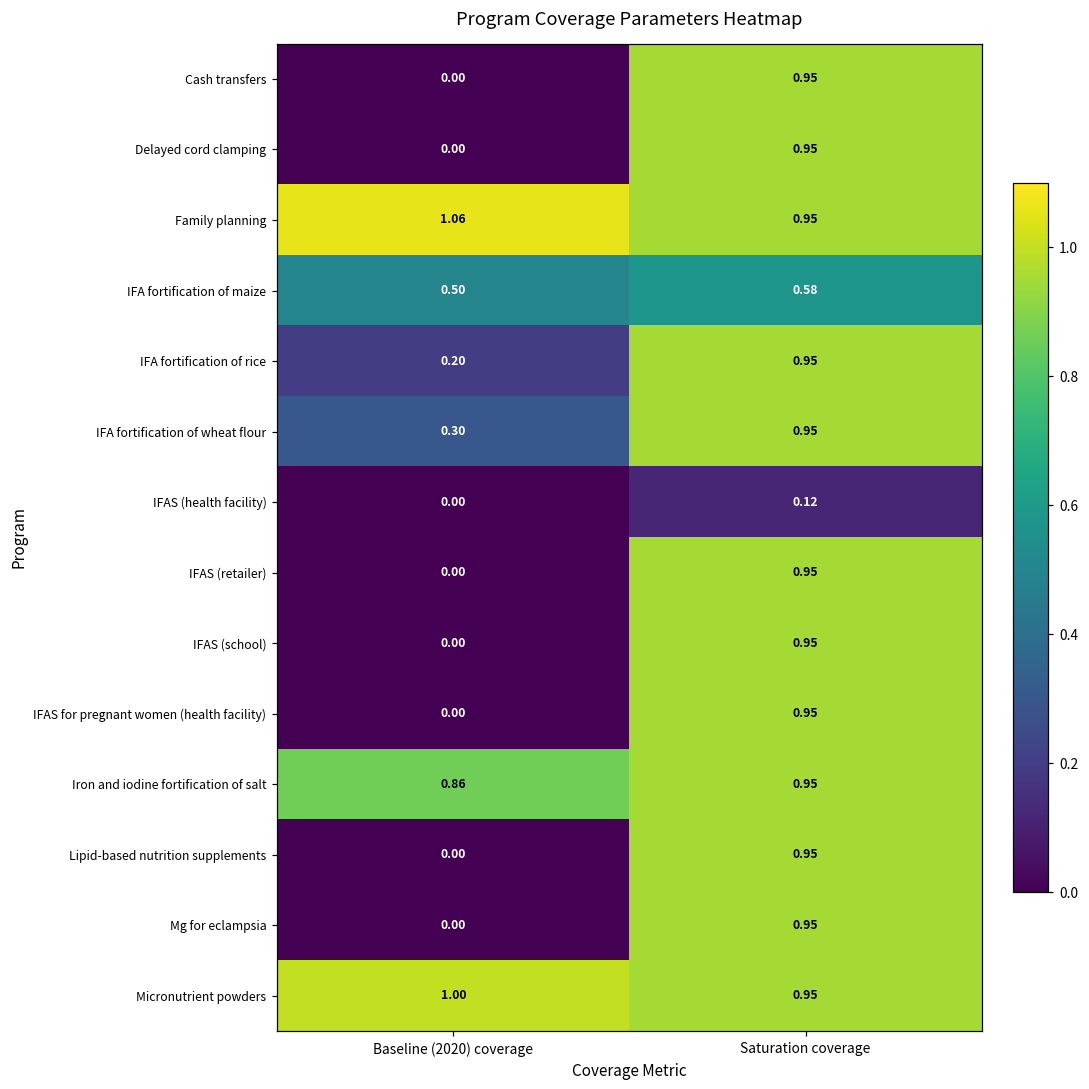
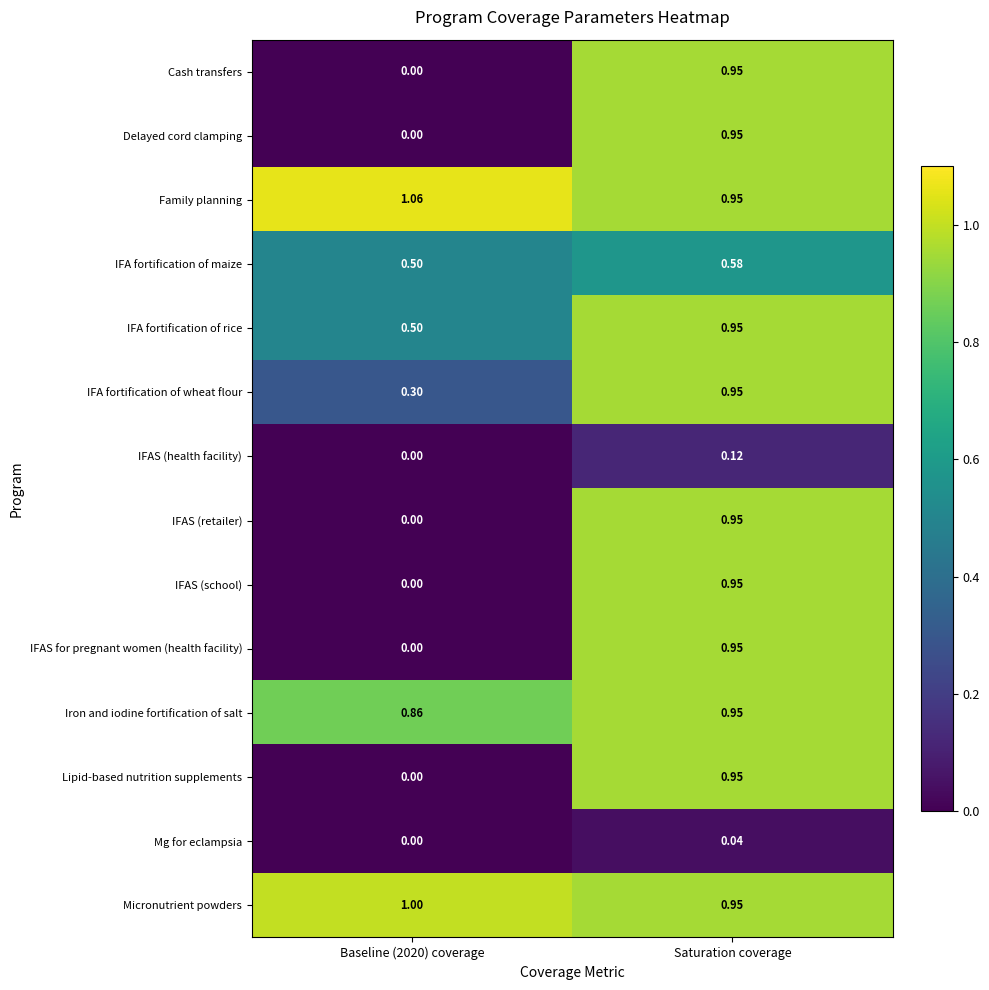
  {
    "Cash transfers": {
      "Baseline (2020) coverage": 0.00,
      "Saturation coverage": 0.95
    },
    "Delayed cord clamping": {
      "Baseline (2020) coverage": 0.00,
      "Saturation coverage": 0.95
    },
    "Family planning": {
      "Baseline (2020) coverage": 1.06,
      "Saturation coverage": 0.95
    },
    "IFA fortification of maize": {
      "Baseline (2020) coverage": 0.50,
      "Saturation coverage": 0.58
    },
    "IFA fortification of rice": {
-     "Baseline (2020) coverage": 0.20,
+     "Baseline (2020) coverage": 0.50,
      "Saturation coverage": 0.95
    },
    "IFA fortification of wheat flour": {
      "Baseline (2020) coverage": 0.30,
      "Saturation coverage": 0.95
    },
    "IFAS (health facility)": {
      "Baseline (2020) coverage": 0.00,
      "Saturation coverage": 0.12
    },
    "IFAS (retailer)": {
      "Baseline (2020) coverage": 0.00,
      "Saturation coverage": 0.95
    },
    "IFAS (school)": {
      "Baseline (2020) coverage": 0.00,
      "Saturation coverage": 0.95
    },
    "IFAS for pregnant women (health facility)": {
      "Baseline (2020) coverage": 0.00,
      "Saturation coverage": 0.95
    },
    "Iron and iodine fortification of salt": {
      "Baseline (2020) coverage": 0.86,
      "Saturation coverage": 0.95
    },
    "Lipid-based nutrition supplements": {
      "Baseline (2020) coverage": 0.00,
      "Saturation coverage": 0.95
    },
    "Mg for eclampsia": {
      "Baseline (2020) coverage": 0.00,
-     "Saturation coverage": 0.95
+     "Saturation coverage": 0.04
    },
    "Micronutrient powders": {
      "Baseline (2020) coverage": 1.00,
      "Saturation coverage": 0.95
    }
  }
